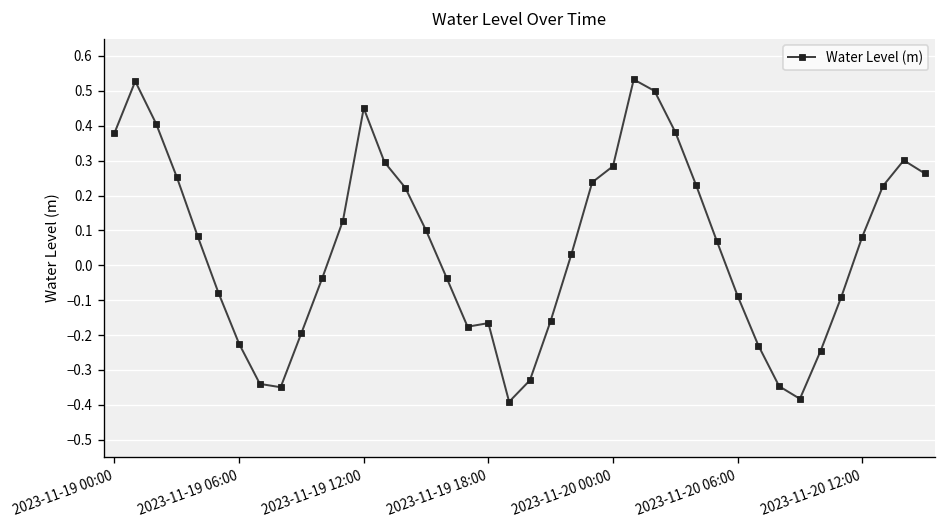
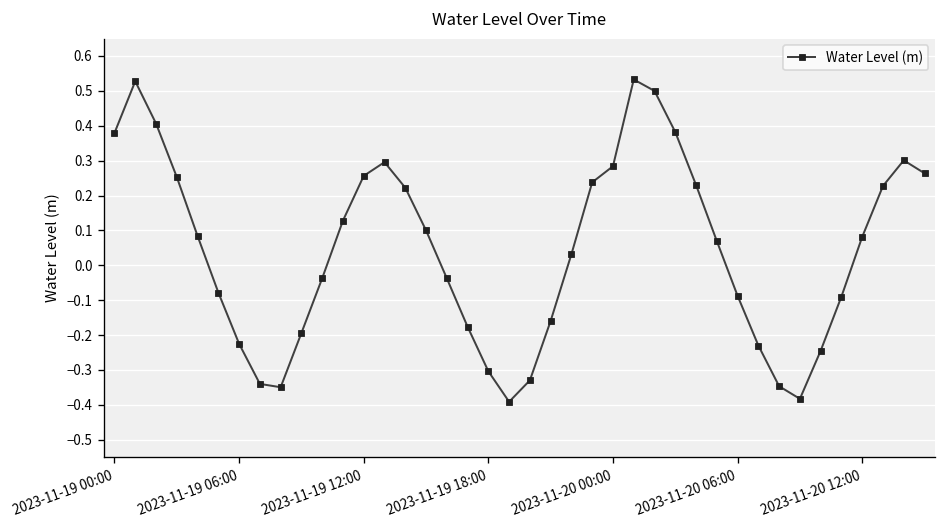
  {
    "2023-11-19 00:00": 0.38,
    "2023-11-19 06:00": -0.22,
-   "2023-11-19 12:00": 0.45,
-   "2023-11-19 18:00": -0.17,
+   "2023-11-19 12:00": 0.26,
+   "2023-11-19 18:00": -0.30,
    "2023-11-20 00:00": 0.28,
    "2023-11-20 06:00": -0.09,
    "2023-11-20 12:00": 0.08
  }
